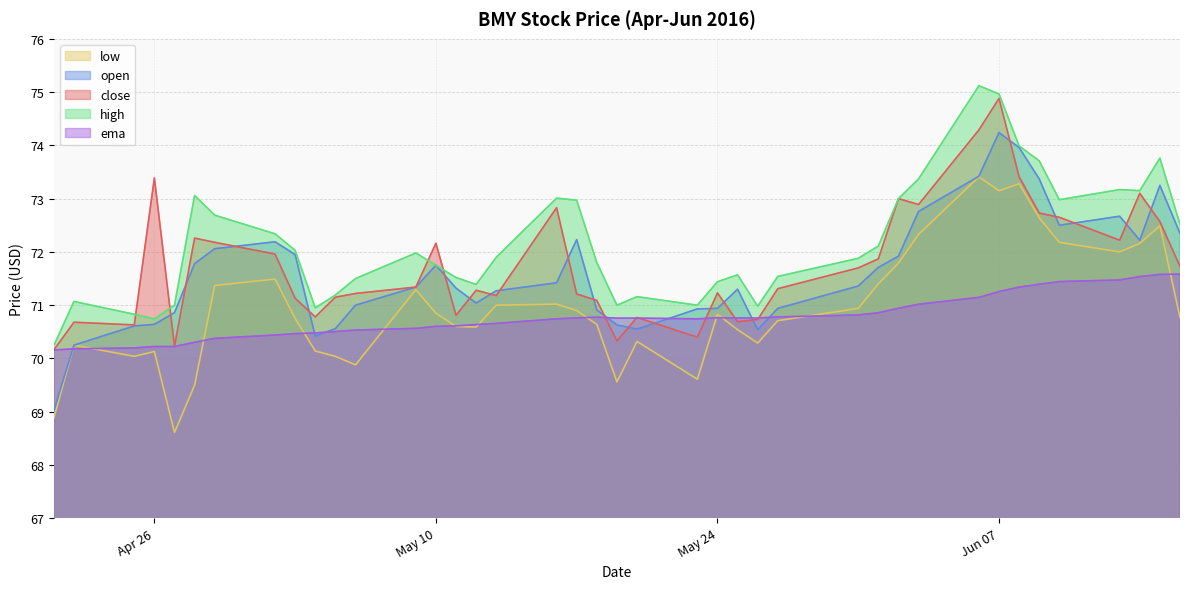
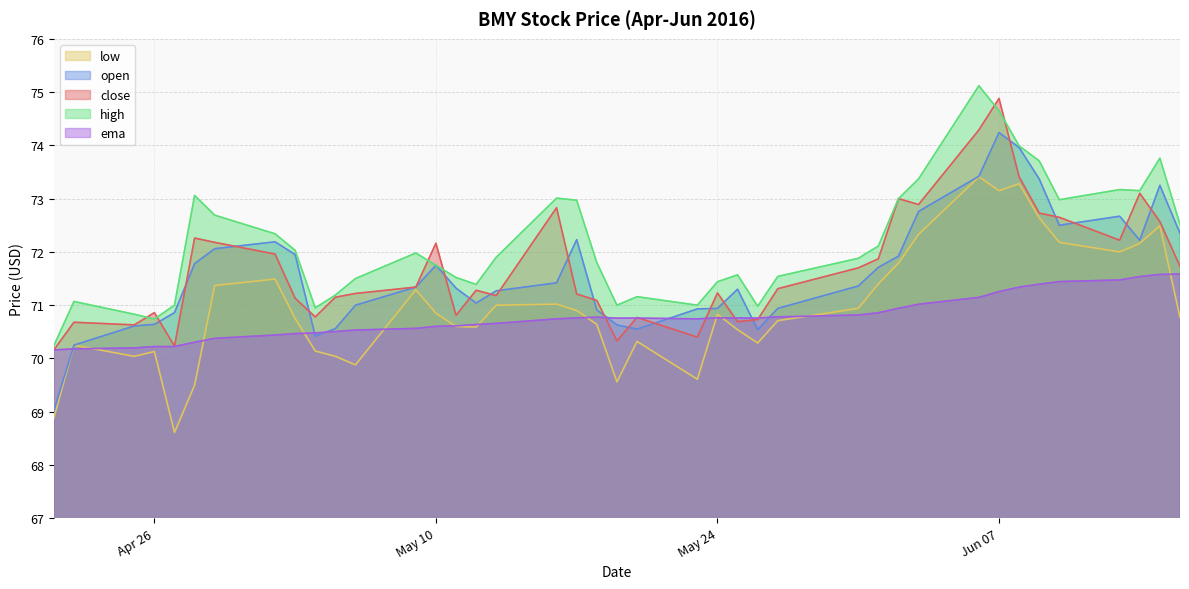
  {
    "low": {
      "Apr 26": 70.1,
      "May 10": 70.8,
      "May 24": 70.8,
      "Jun 07": 73.1
    },
    "close": {
-     "Apr 26": 73.4,
+     "Apr 26": 70.9,
      "May 10": 72.2,
      "May 24": 71.2,
      "Jun 07": 74.9
    },
    "high": {
      "Apr 26": 70.7,
      "May 24": 71.4,
-     "Jun 07": 75.0
+     "Jun 07": 74.7
    }
  }
